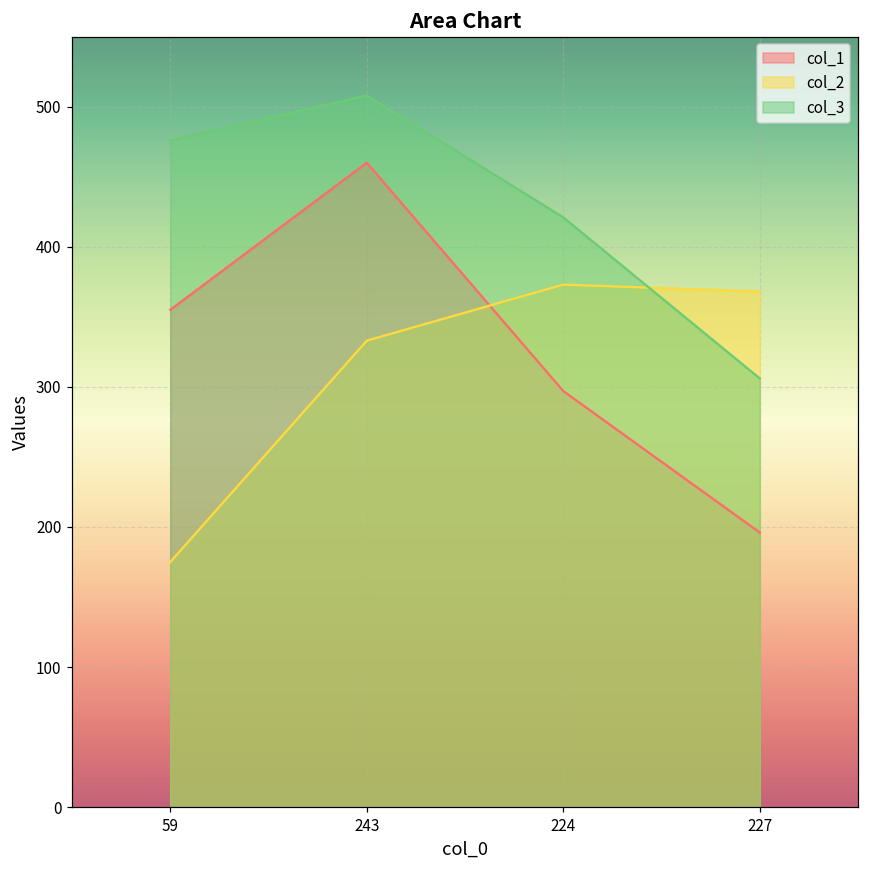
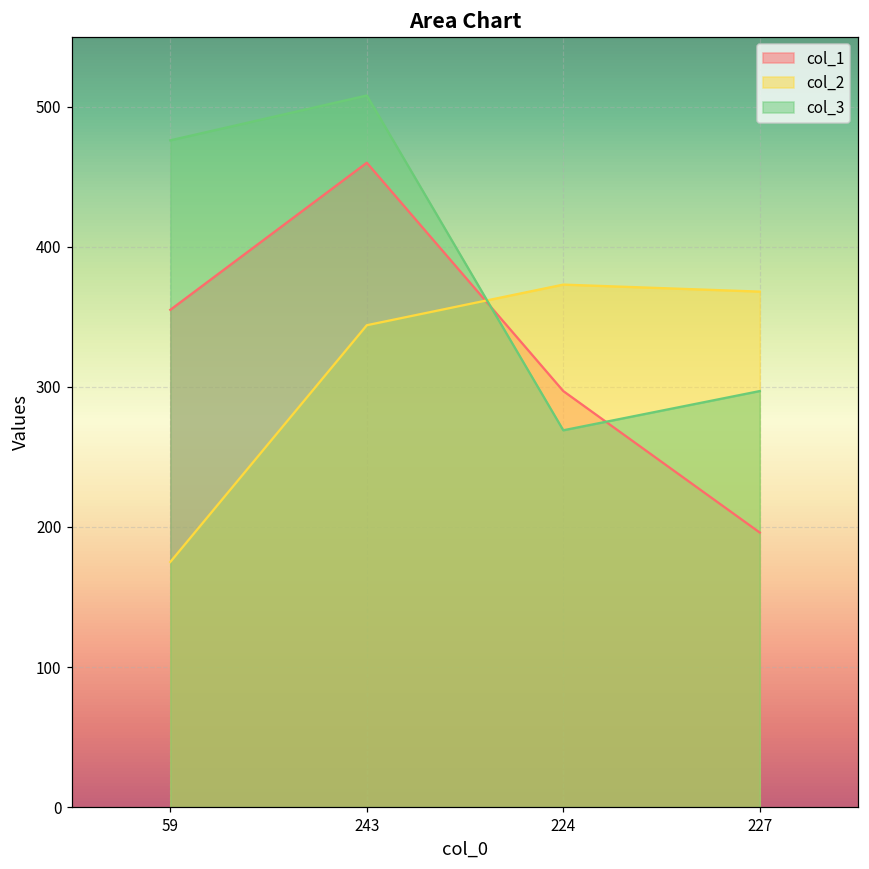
  {
    "col_1": {
      "59": 355,
      "243": 460,
      "224": 297,
      "227": 196
    },
    "col_2": {
      "59": 175,
-     "243": 333,
+     "243": 344,
      "224": 373,
      "227": 368
    },
    "col_3": {
      "59": 476,
      "243": 508,
-     "224": 421,
-     "227": 306
+     "224": 269,
+     "227": 297
    }
  }
